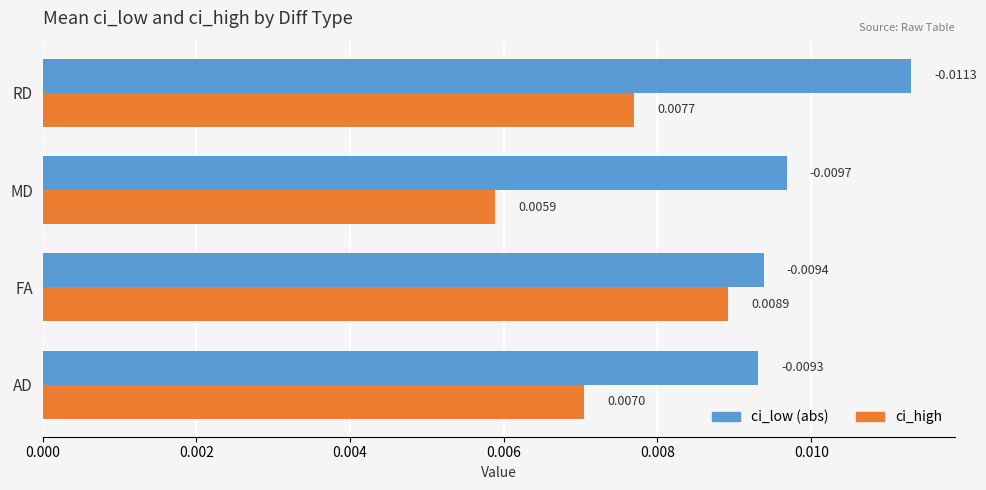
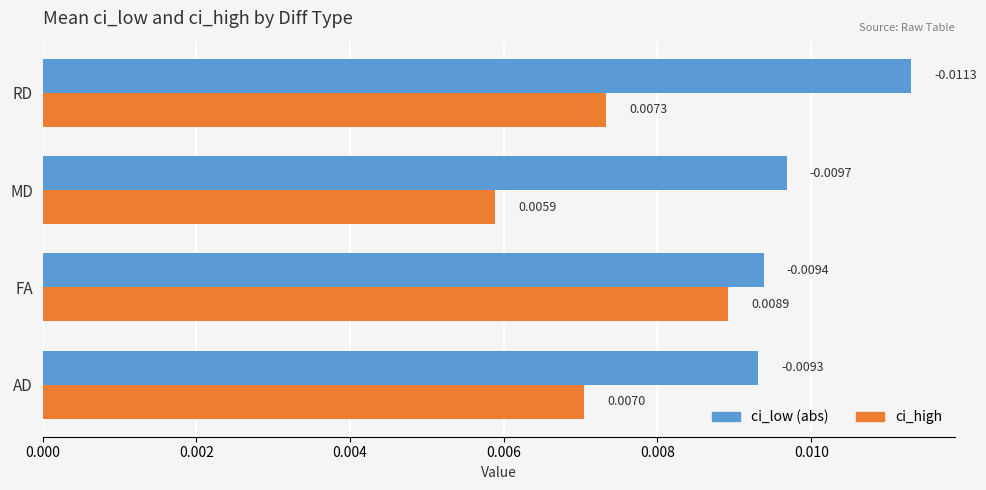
  {
    "ci_high": {
-     "RD": 0.0077,
+     "RD": 0.0073,
      "MD": 0.0059,
      "FA": 0.0089,
      "AD": 0.0070
    }
  }
